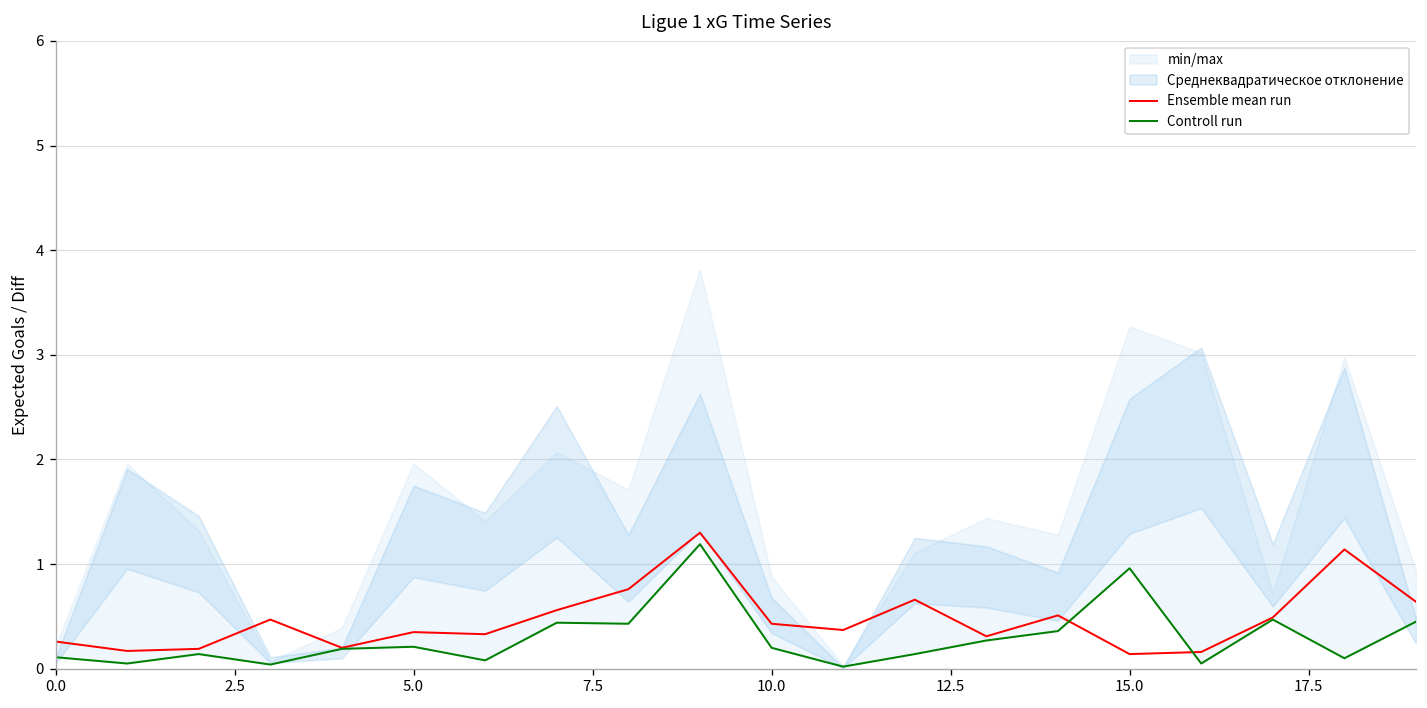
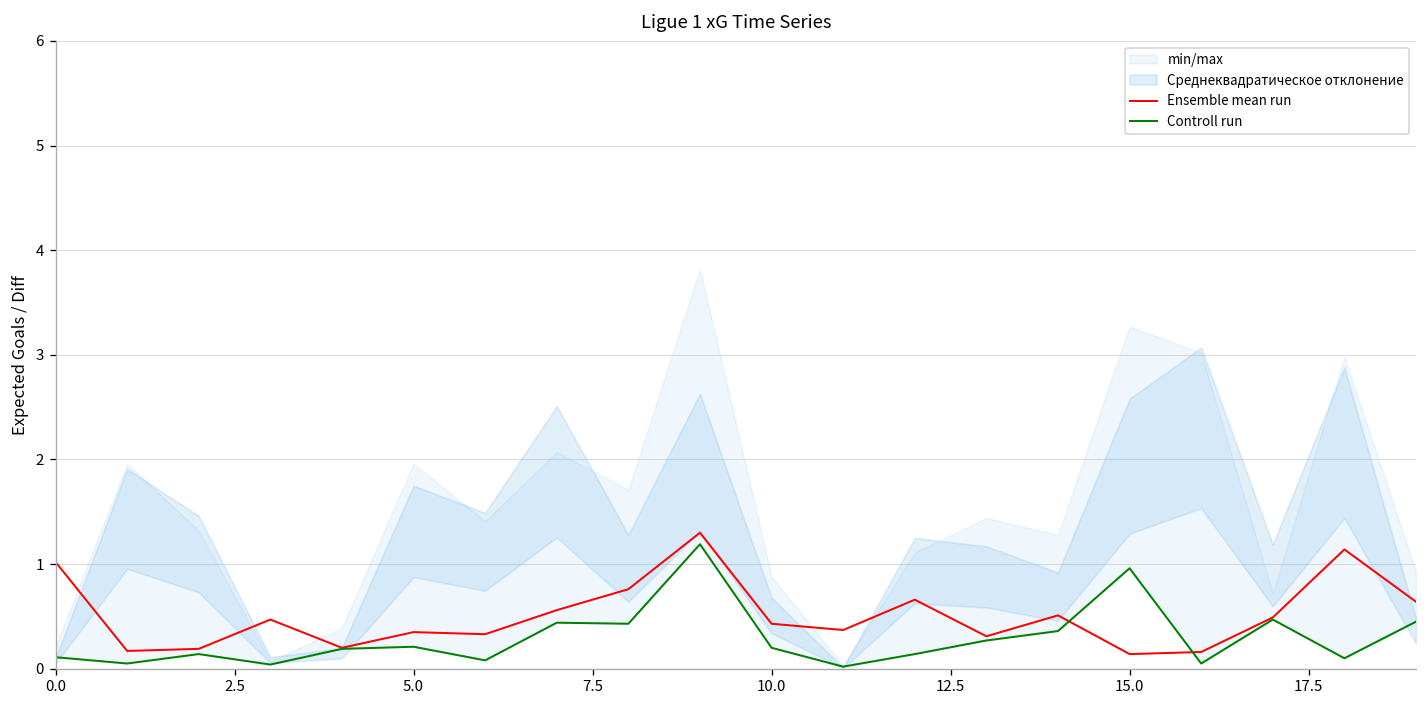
  {
    "Ensemble mean run": {
-     "0.0": 0.3,
+     "0.0": 1.0,
      "5.0": 0.4,
      "10.0": 0.4,
      "15.0": 0.1
    },
    "Controll run": {
      "5.0": 0.2,
      "10.0": 0.2,
      "15.0": 1.0
    }
  }
